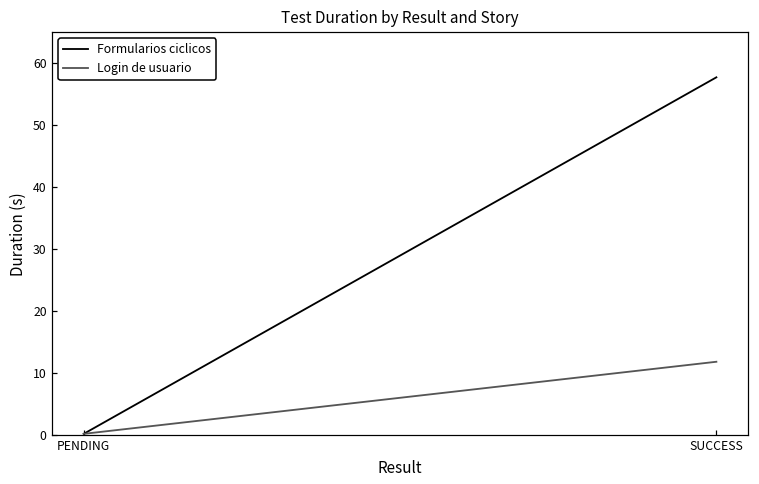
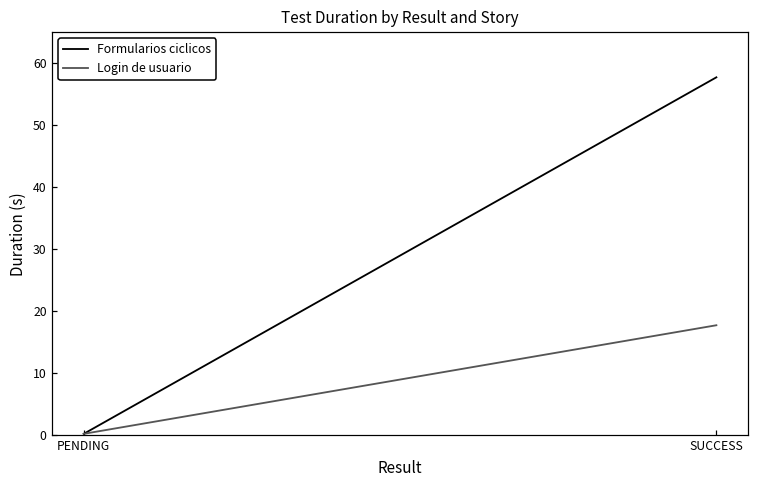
  {
    "Formularios ciclicos": {
      "SUCCESS": 58
    },
    "Login de usuario": {
-     "SUCCESS": 12
+     "SUCCESS": 18
    }
  }
